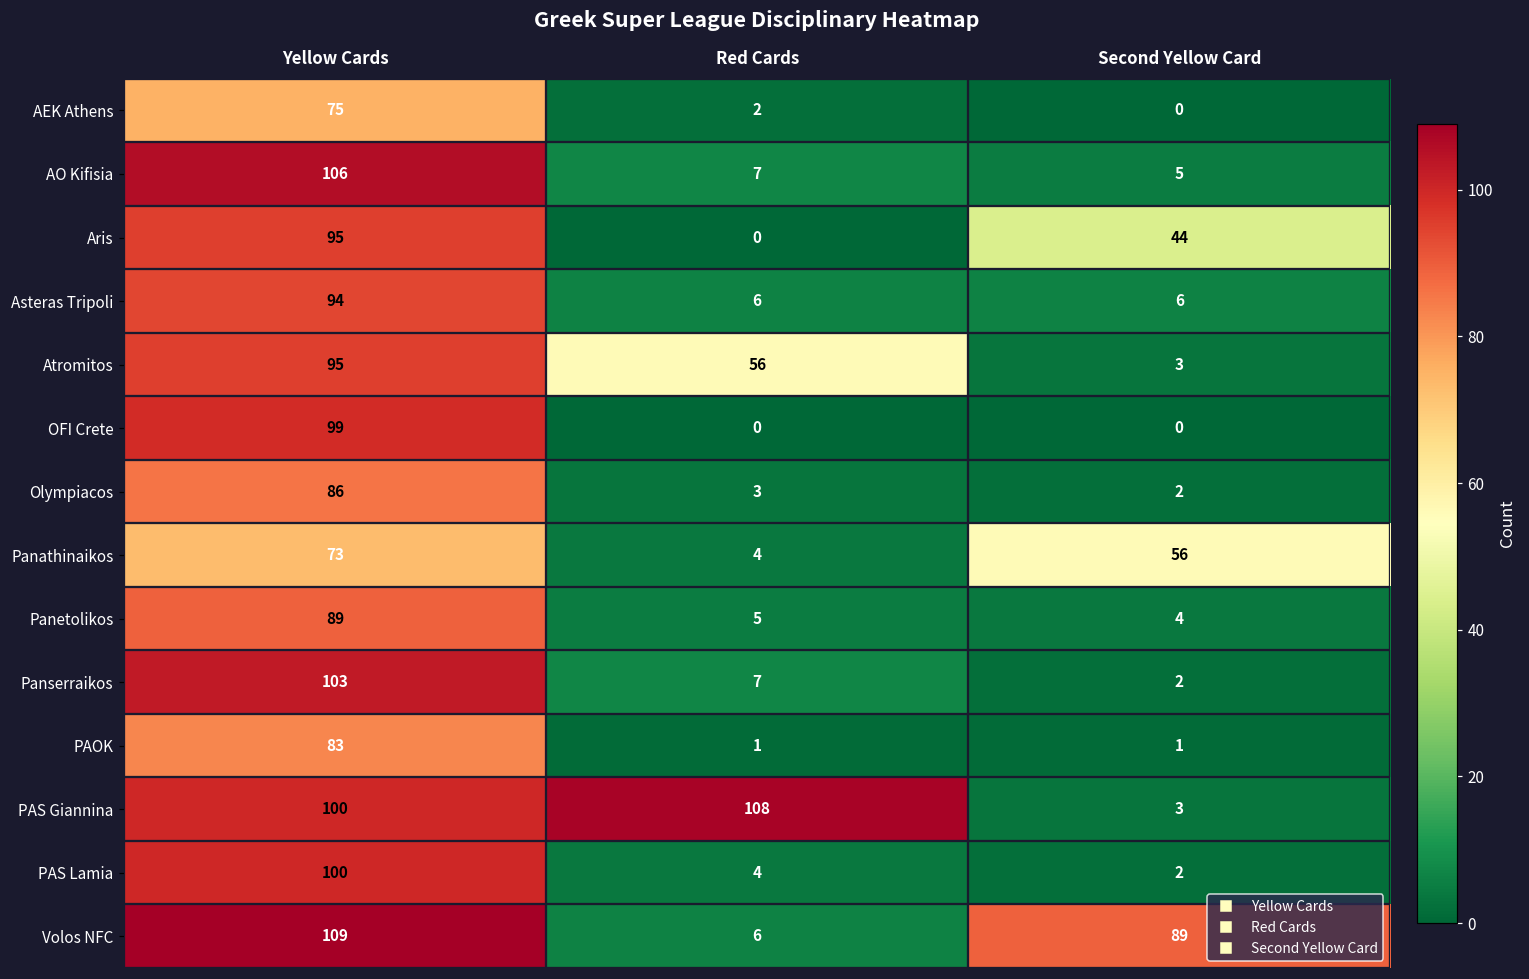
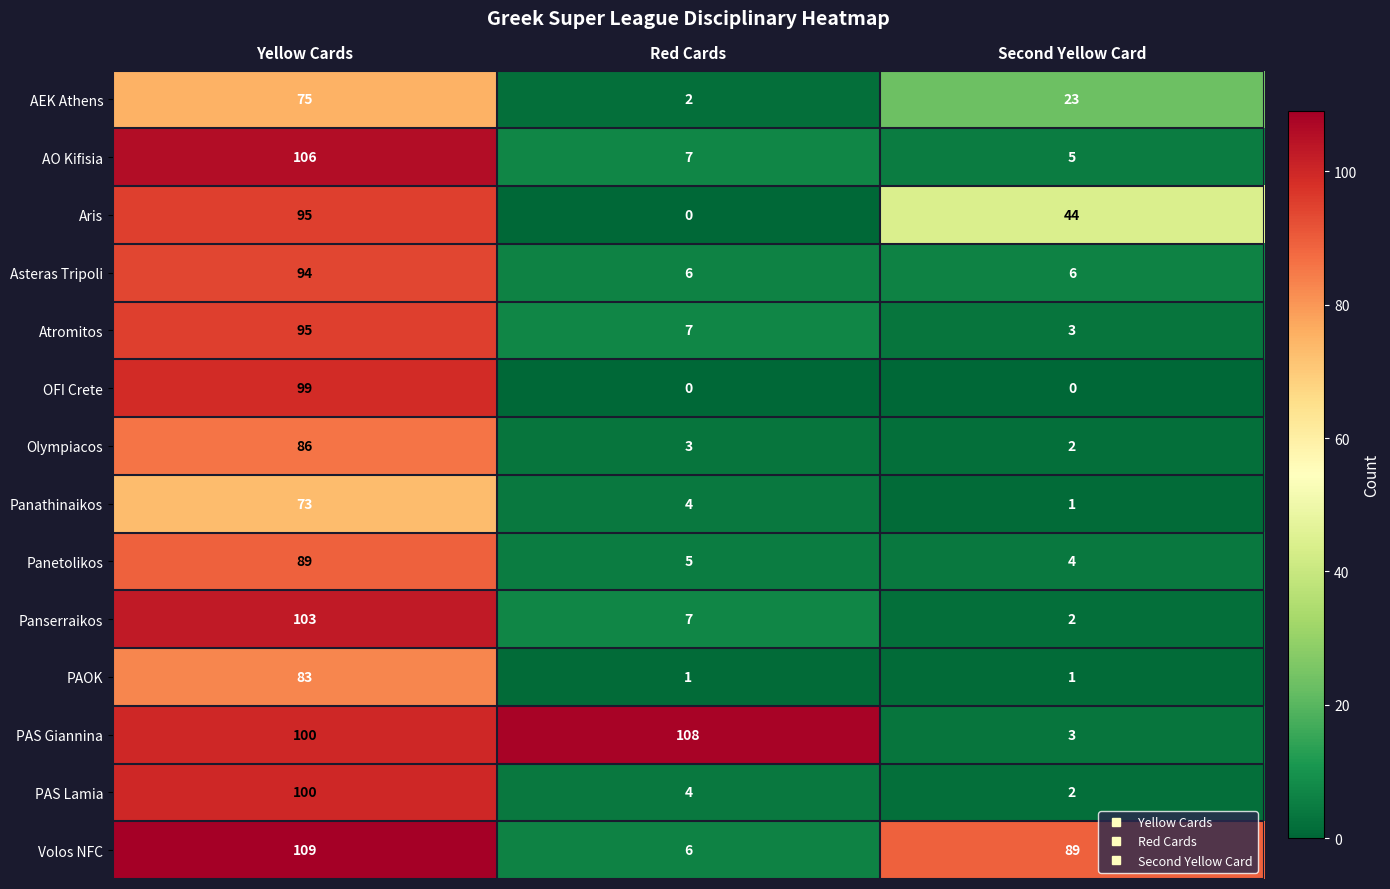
  {
    "AEK Athens": {
      "Yellow Cards": 75,
      "Red Cards": 2,
-     "Second Yellow Card": 0
+     "Second Yellow Card": 23
    },
    "AO Kifisia": {
      "Yellow Cards": 106,
      "Red Cards": 7,
      "Second Yellow Card": 5
    },
    "Aris": {
      "Yellow Cards": 95,
      "Red Cards": 0,
      "Second Yellow Card": 44
    },
    "Asteras Tripoli": {
      "Yellow Cards": 94,
      "Red Cards": 6,
      "Second Yellow Card": 6
    },
    "Atromitos": {
      "Yellow Cards": 95,
-     "Red Cards": 56,
+     "Red Cards": 7,
      "Second Yellow Card": 3
    },
    "OFI Crete": {
      "Yellow Cards": 99,
      "Red Cards": 0,
      "Second Yellow Card": 0
    },
    "Olympiacos": {
      "Yellow Cards": 86,
      "Red Cards": 3,
      "Second Yellow Card": 2
    },
    "Panathinaikos": {
      "Yellow Cards": 73,
      "Red Cards": 4,
-     "Second Yellow Card": 56
+     "Second Yellow Card": 1
    },
    "Panetolikos": {
      "Yellow Cards": 89,
      "Red Cards": 5,
      "Second Yellow Card": 4
    },
    "Panserraikos": {
      "Yellow Cards": 103,
      "Red Cards": 7,
      "Second Yellow Card": 2
    },
    "PAOK": {
      "Yellow Cards": 83,
      "Red Cards": 1,
      "Second Yellow Card": 1
    },
    "PAS Giannina": {
      "Yellow Cards": 100,
      "Red Cards": 108,
      "Second Yellow Card": 3
    },
    "PAS Lamia": {
      "Yellow Cards": 100,
      "Red Cards": 4,
      "Second Yellow Card": 2
    },
    "Volos NFC": {
      "Yellow Cards": 109,
      "Red Cards": 6,
      "Second Yellow Card": 89
    }
  }
